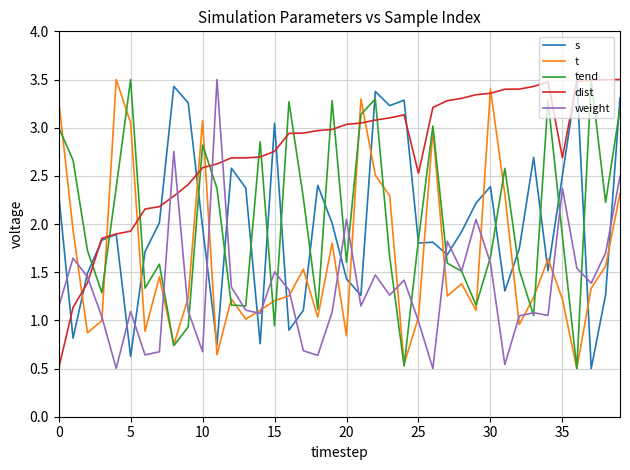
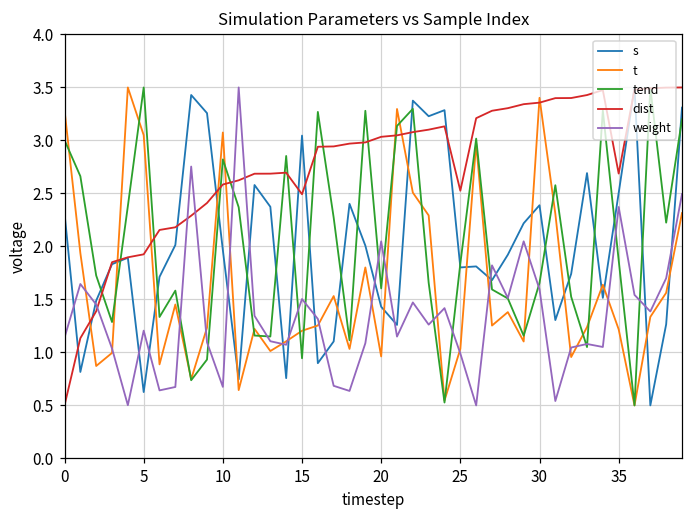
  {
    "s": {
      "0": 2.3,
      "5": 0.6,
      "10": 2.0,
      "15": 3.0,
      "20": 1.4,
      "25": 1.8,
      "30": 2.4,
      "35": 2.5
    },
    "t": {
      "0": 3.3,
      "5": 3.1,
      "10": 3.1,
      "15": 1.2,
-     "20": 0.8,
+     "20": 1.0,
      "25": 1.0,
      "30": 3.4,
      "35": 1.2
    },
    "tend": {
      "0": 3.0,
      "5": 3.5,
      "10": 2.8,
      "15": 0.9,
      "20": 1.6,
      "25": 1.8,
      "30": 1.7,
      "35": 1.9
    },
    "dist": {
      "0": 0.5,
      "5": 1.9,
      "10": 2.6,
-     "15": 2.8,
+     "15": 2.5,
      "20": 3.0,
      "25": 2.5,
      "30": 3.4,
      "35": 2.7
    },
    "weight": {
      "0": 1.1,
-     "5": 1.1,
+     "5": 1.2,
      "10": 0.7,
      "15": 1.5,
      "20": 2.0,
      "25": 1.0,
      "30": 1.6,
      "35": 2.4
    }
  }
